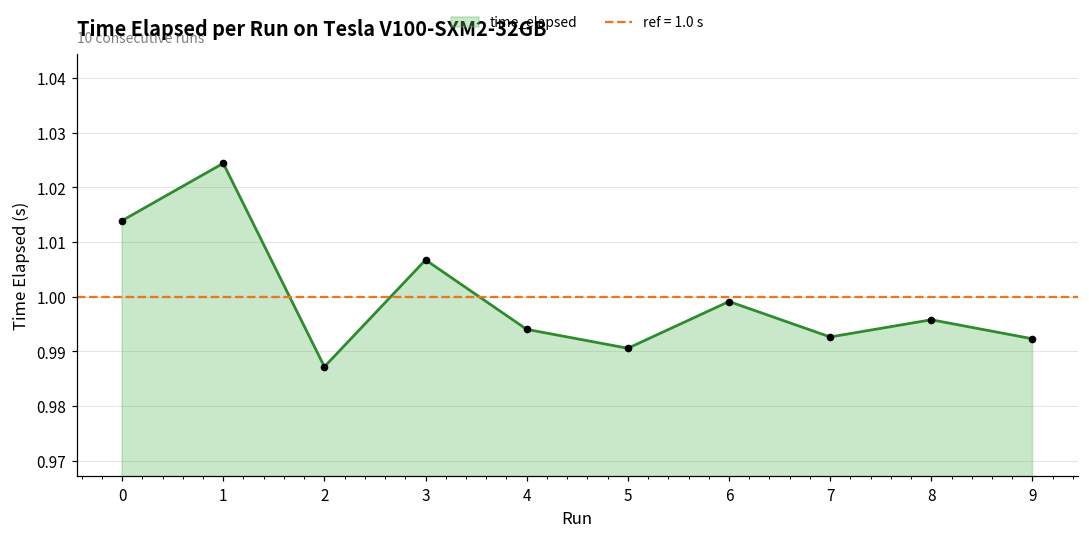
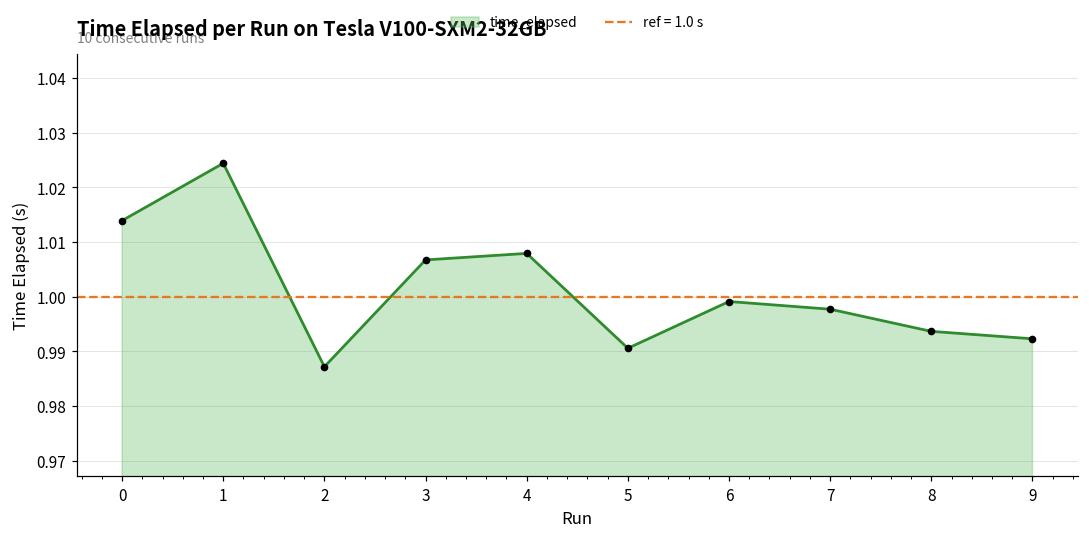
  {
    "0": 1.014,
    "1": 1.024,
    "2": 0.987,
    "3": 1.007,
-   "4": 0.994,
+   "4": 1.008,
    "5": 0.991,
    "6": 0.999,
-   "7": 0.993,
-   "8": 0.996,
+   "7": 0.998,
+   "8": 0.994,
    "9": 0.992
  }
